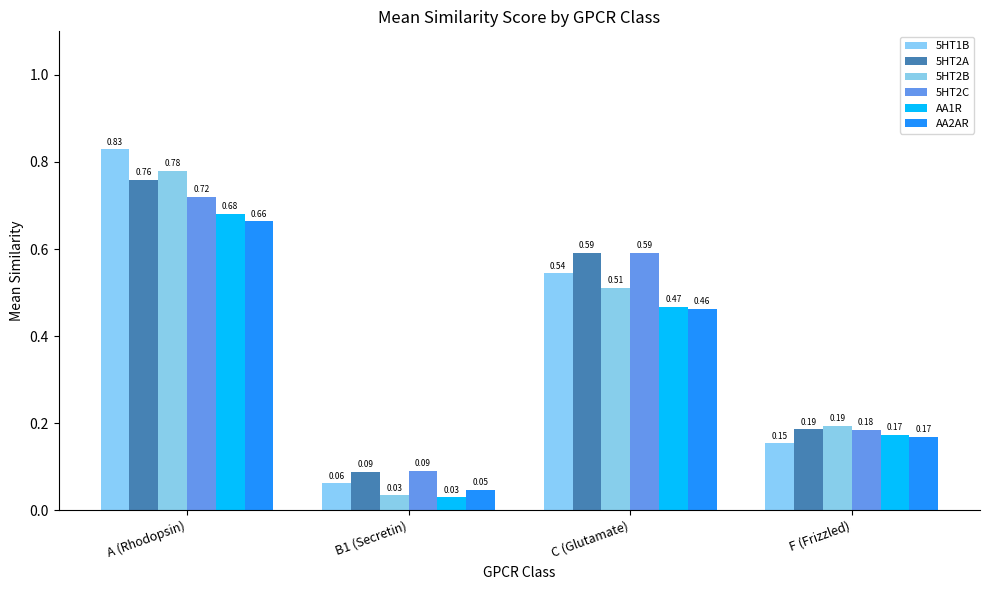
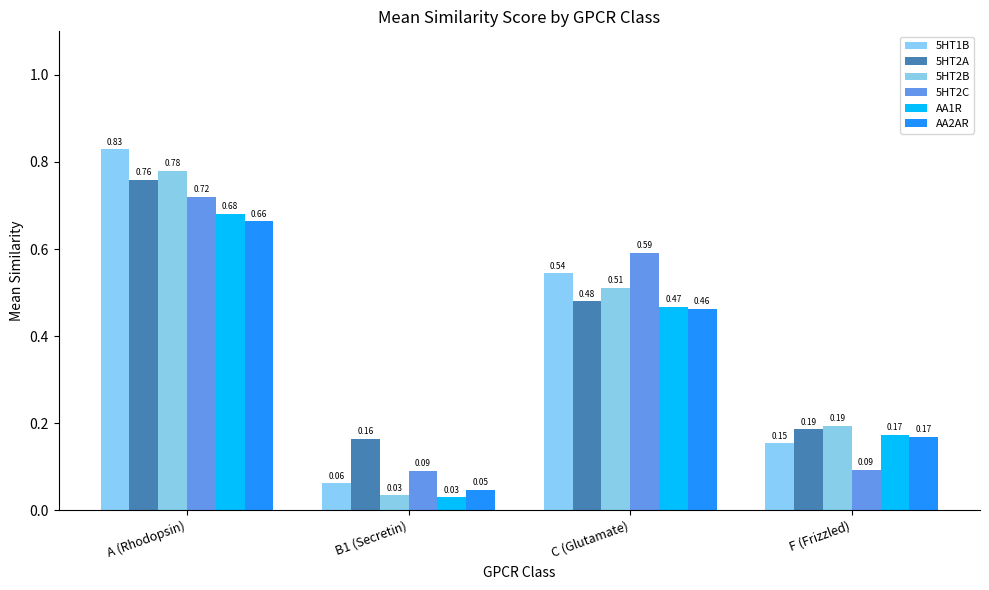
  {
    "5HT2A": {
      "A (Rhodopsin)": 0.76,
-     "B1 (Secretin)": 0.09,
-     "C (Glutamate)": 0.59,
+     "B1 (Secretin)": 0.16,
+     "C (Glutamate)": 0.48,
      "F (Frizzled)": 0.19
    },
    "5HT2C": {
      "A (Rhodopsin)": 0.72,
      "B1 (Secretin)": 0.09,
      "C (Glutamate)": 0.59,
-     "F (Frizzled)": 0.18
+     "F (Frizzled)": 0.09
    }
  }
